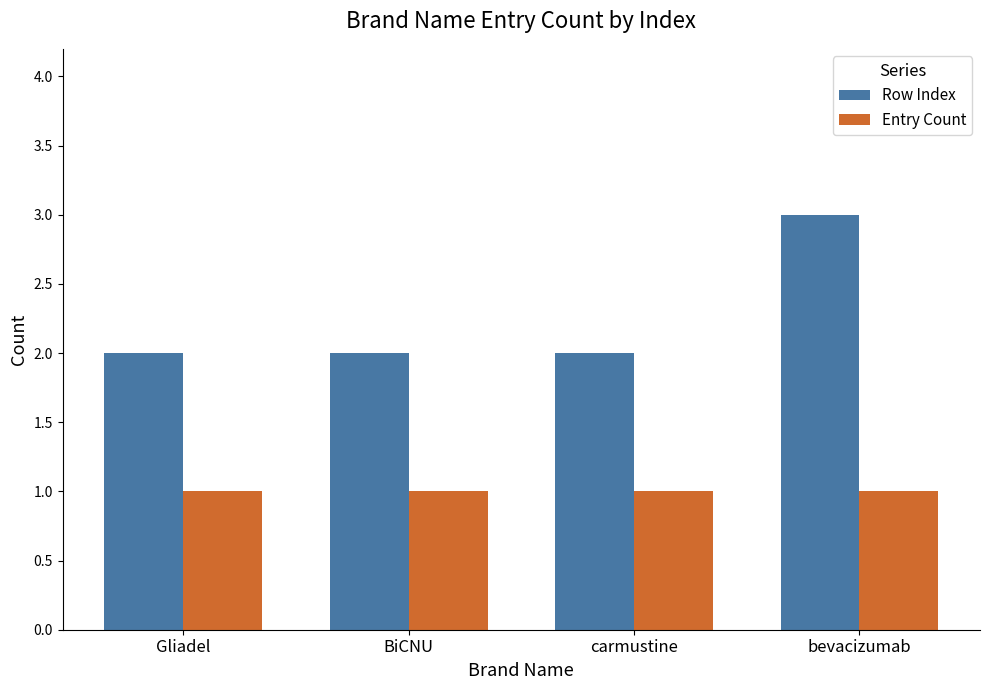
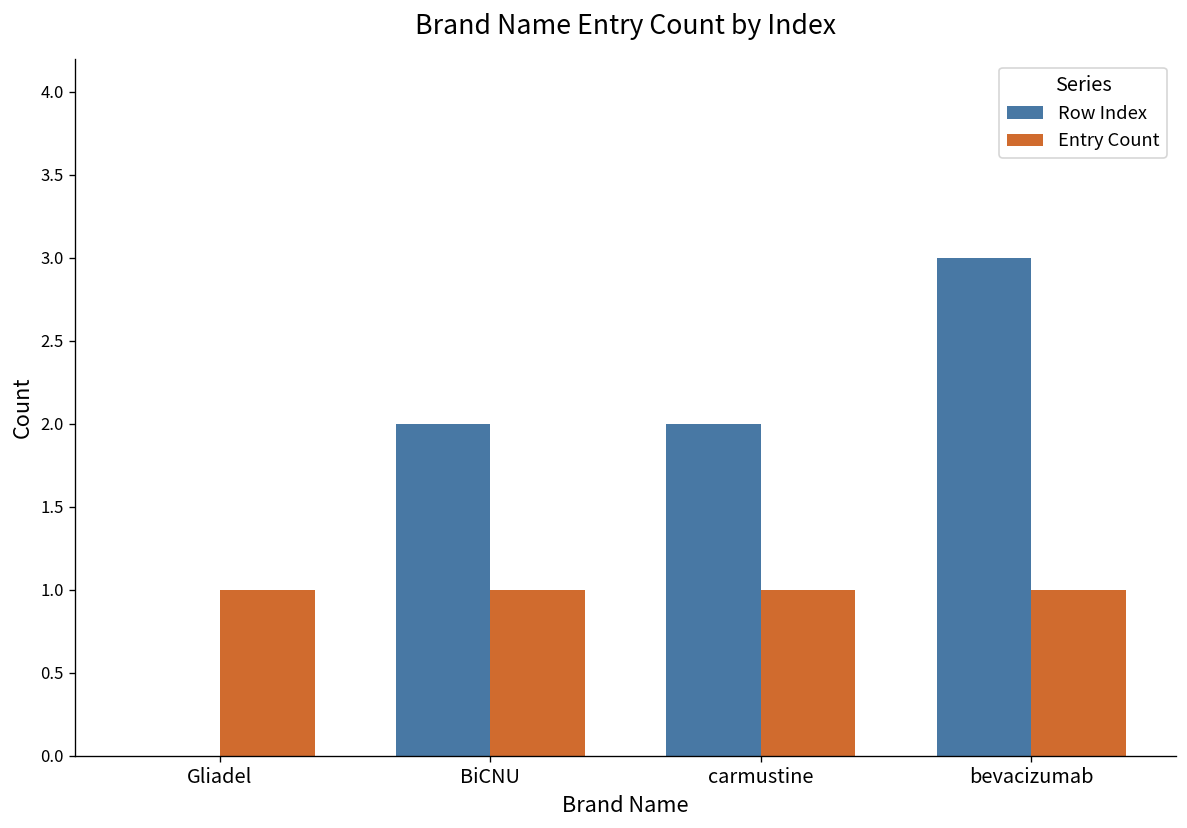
  {
    "Row Index": {
-     "Gliadel": 2,
+     "Gliadel": 0,
      "BiCNU": 2,
      "carmustine": 2,
      "bevacizumab": 3
    },
    "Entry Count": {
      "Gliadel": 1,
      "BiCNU": 1,
      "carmustine": 1,
      "bevacizumab": 1
    }
  }
